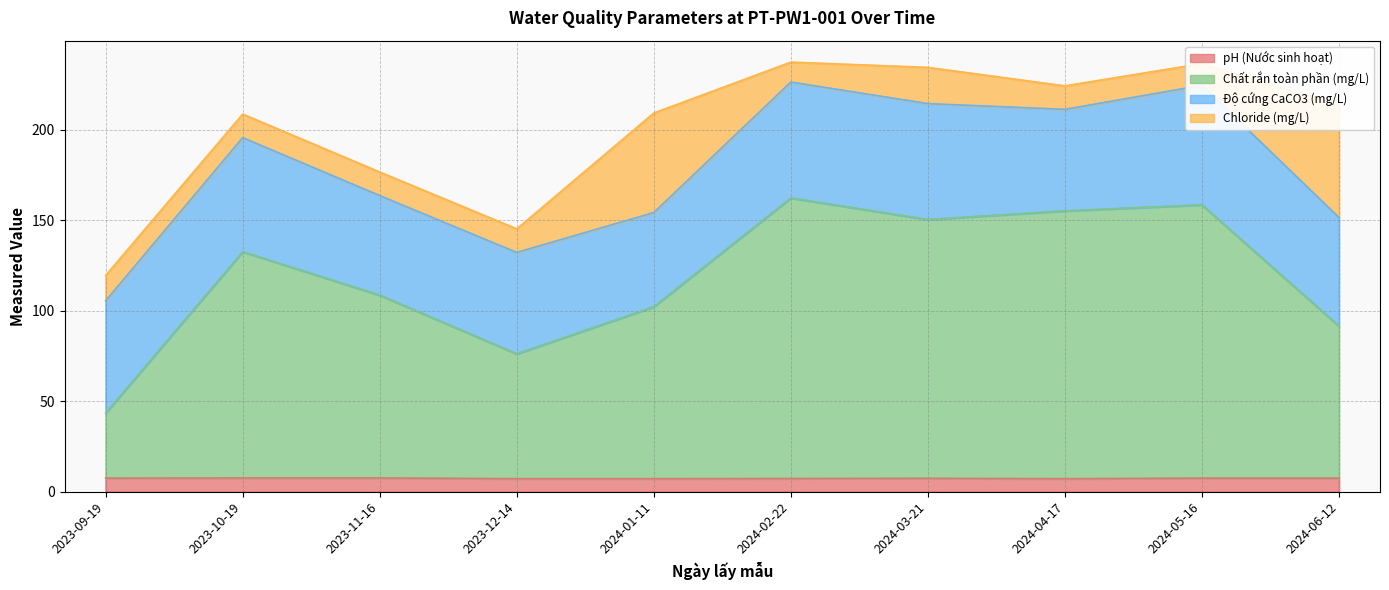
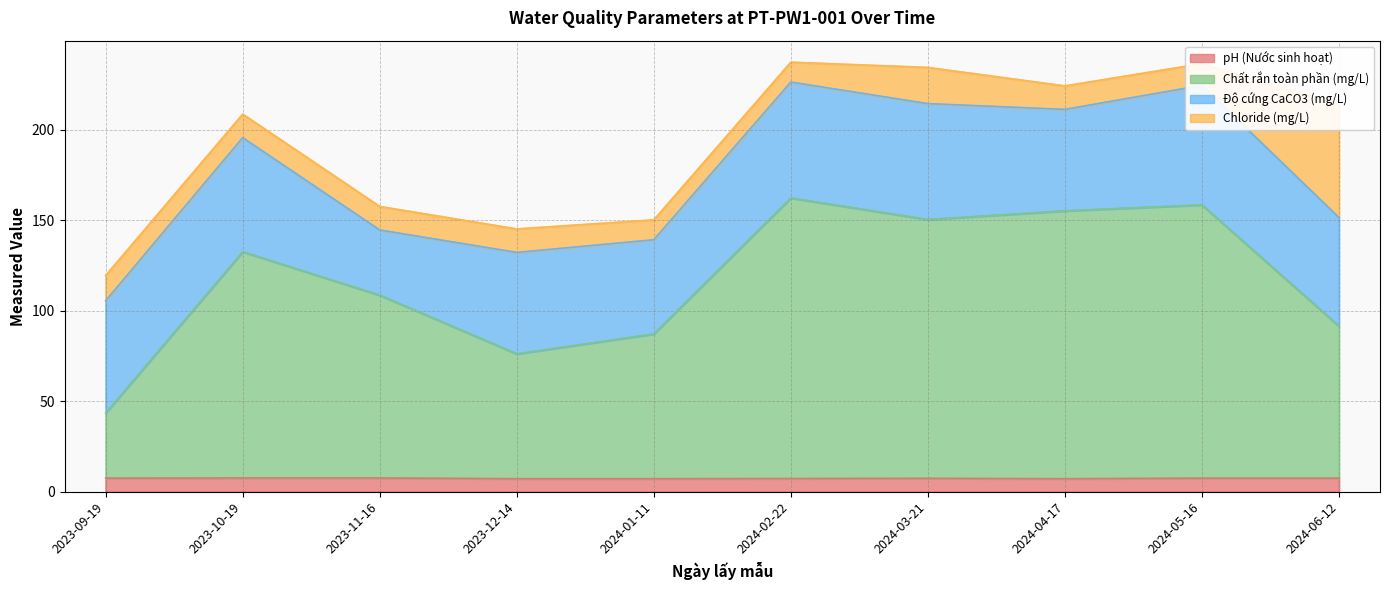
  {
    "pH (Nước sinh hoạt)": {
      "2023-09-19": 8,
      "2023-10-19": 8,
      "2023-11-16": 8,
      "2023-12-14": 7,
      "2024-01-11": 7,
      "2024-02-22": 7,
      "2024-03-21": 7,
      "2024-04-17": 7,
      "2024-05-16": 8,
      "2024-06-12": 8
    },
    "Chất rắn toàn phần (mg/L)": {
      "2023-09-19": 36,
      "2023-10-19": 125,
      "2023-11-16": 101,
      "2023-12-14": 69,
-     "2024-01-11": 95,
+     "2024-01-11": 80,
      "2024-02-22": 155,
      "2024-03-21": 143,
      "2024-04-17": 148,
      "2024-05-16": 151,
      "2024-06-12": 84
    },
    "Độ cứng CaCO3 (mg/L)": {
      "2023-09-19": 62,
      "2023-10-19": 63,
-     "2023-11-16": 55,
+     "2023-11-16": 36,
      "2023-12-14": 56,
      "2024-01-11": 52,
      "2024-02-22": 64,
      "2024-03-21": 64,
      "2024-04-17": 56,
      "2024-06-12": 60
    },
    "Chloride (mg/L)": {
      "2023-09-19": 14,
      "2023-10-19": 13,
      "2023-11-16": 13,
      "2023-12-14": 13,
-     "2024-01-11": 55,
+     "2024-01-11": 11,
      "2024-02-22": 11,
      "2024-03-21": 20,
      "2024-04-17": 13
    }
  }
